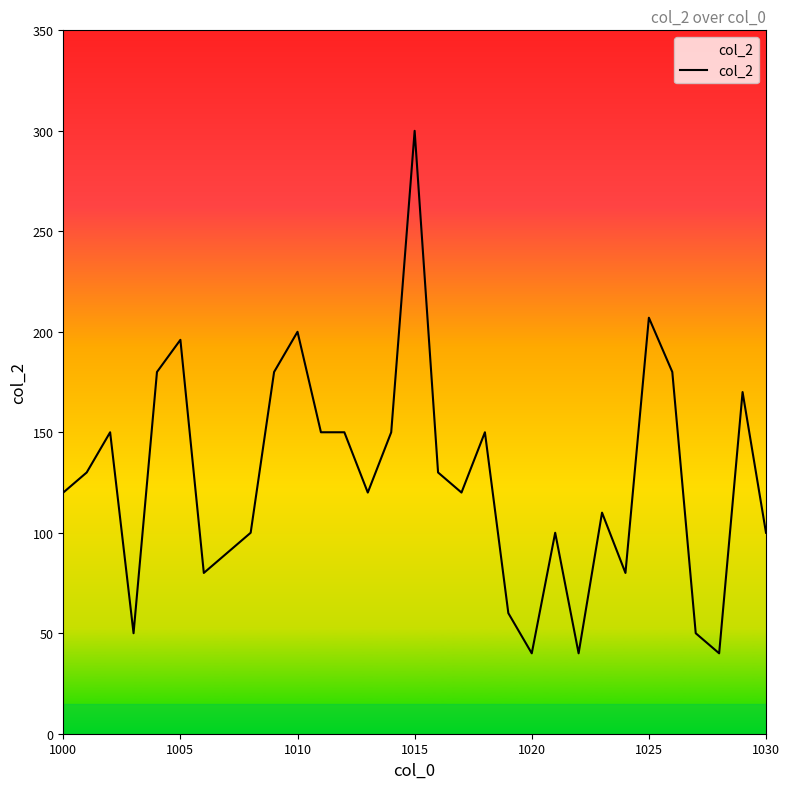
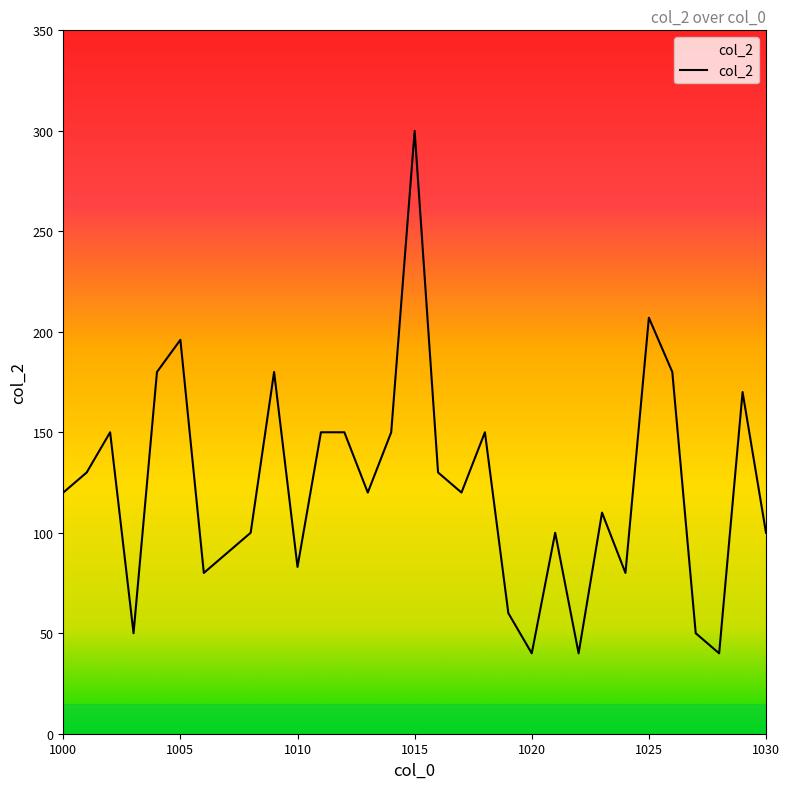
  {
    "1000": 120,
    "1005": 196,
-   "1010": 200,
+   "1010": 83,
    "1015": 300,
    "1020": 40,
    "1025": 207,
    "1030": 100
  }
